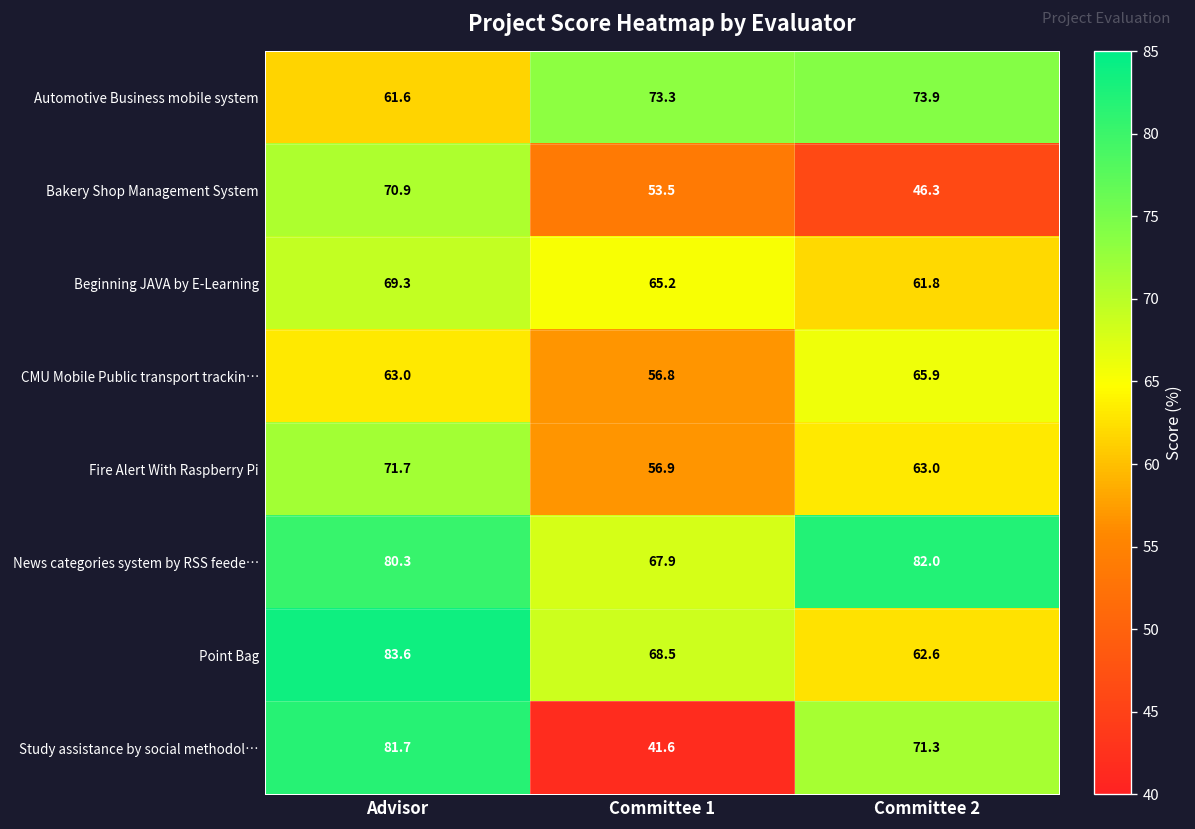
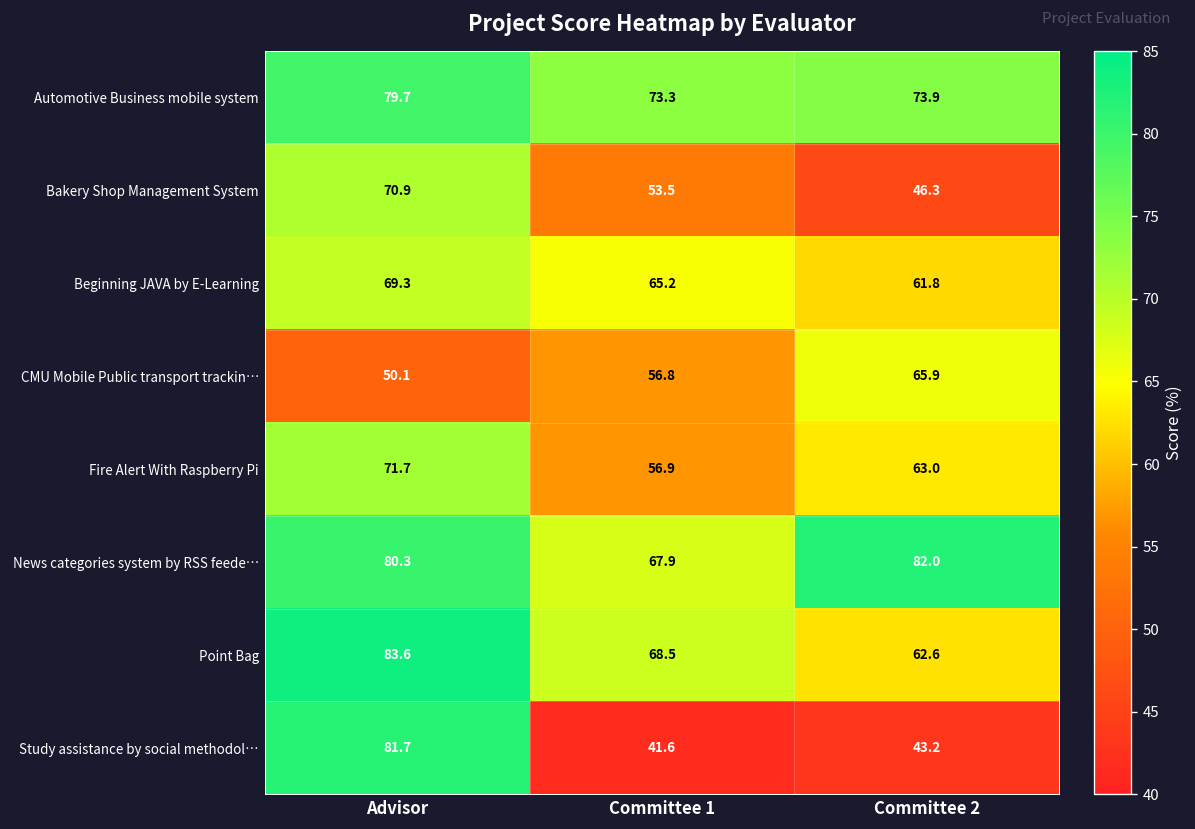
  {
    "Automotive Business mobile system": {
-     "Advisor": 61.6,
+     "Advisor": 79.7,
      "Committee 1": 73.3,
      "Committee 2": 73.9
    },
    "Bakery Shop Management System": {
      "Advisor": 70.9,
      "Committee 1": 53.5,
      "Committee 2": 46.3
    },
    "Beginning JAVA by E-Learning": {
      "Advisor": 69.3,
      "Committee 1": 65.2,
      "Committee 2": 61.8
    },
    "CMU Mobile Public transport trackin…": {
-     "Advisor": 63.0,
+     "Advisor": 50.1,
      "Committee 1": 56.8,
      "Committee 2": 65.9
    },
    "Fire Alert With Raspberry Pi": {
      "Advisor": 71.7,
      "Committee 1": 56.9,
      "Committee 2": 63.0
    },
    "News categories system by RSS feede…": {
      "Advisor": 80.3,
      "Committee 1": 67.9,
      "Committee 2": 82.0
    },
    "Point Bag": {
      "Advisor": 83.6,
      "Committee 1": 68.5,
      "Committee 2": 62.6
    },
    "Study assistance by social methodol…": {
      "Advisor": 81.7,
      "Committee 1": 41.6,
-     "Committee 2": 71.3
+     "Committee 2": 43.2
    }
  }
